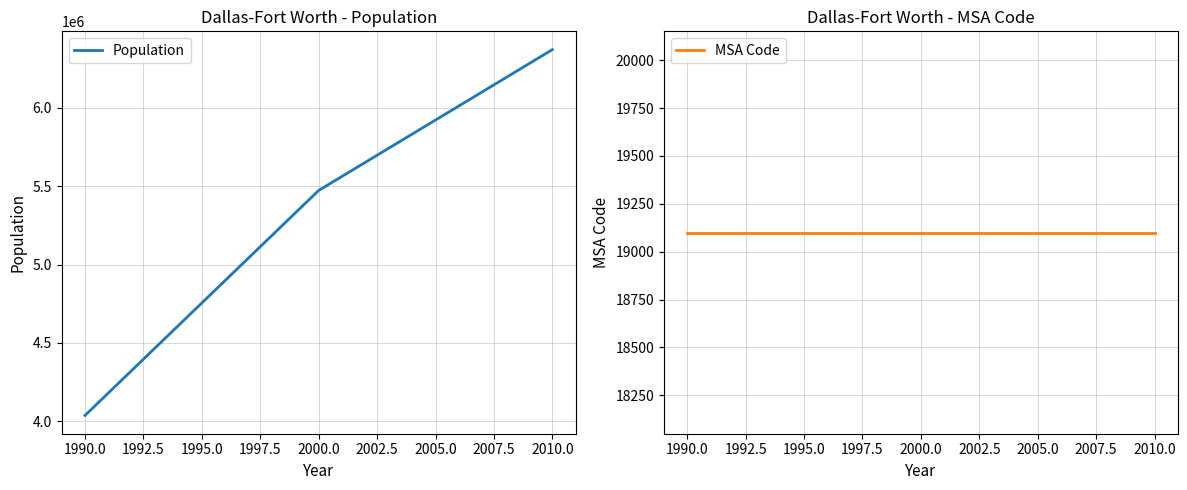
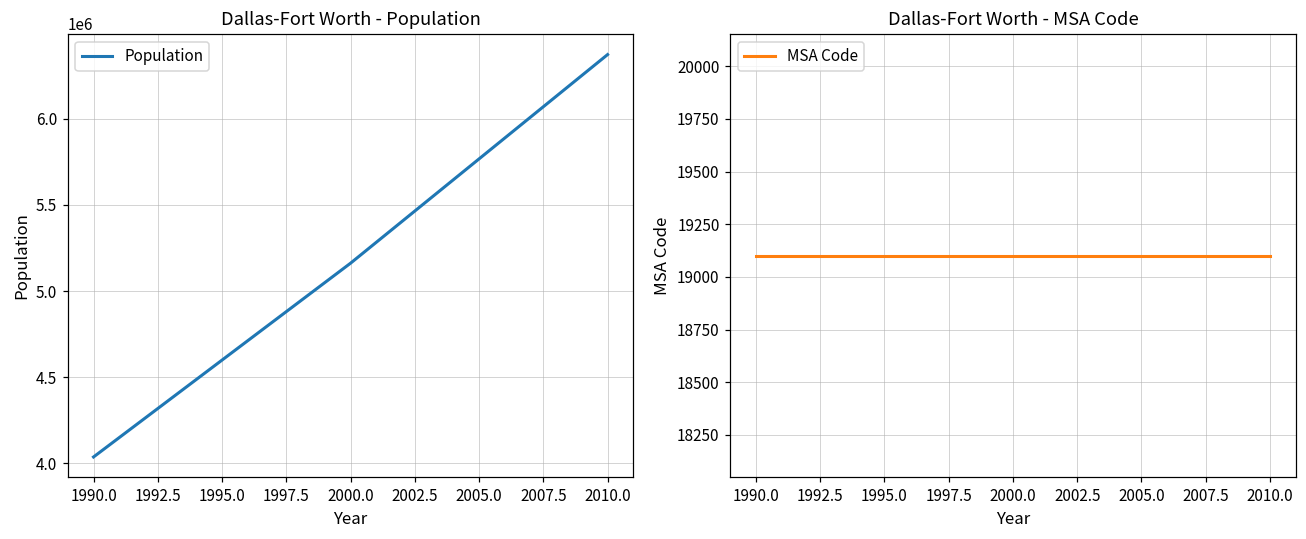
  {
    "Dallas-Fort Worth - Population": {
      "1990.0": 4040000,
-     "2000.0": 5470000,
+     "2000.0": 5160000,
      "2010.0": 6370000
    },
    "Dallas-Fort Worth - MSA Code": {
      "1990.0": 19100,
      "2000.0": 19100,
      "2010.0": 19100
    }
  }
